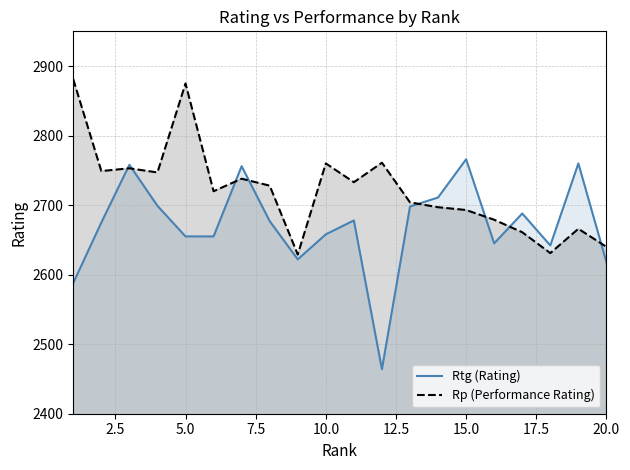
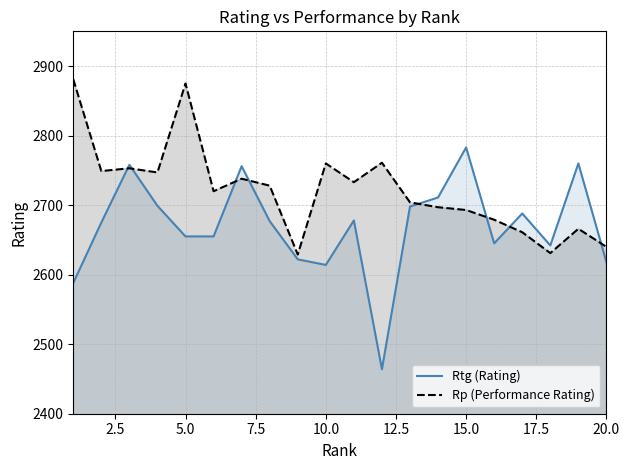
  {
    "Rtg (Rating)": {
      "5.0": 2660,
-     "10.0": 2660,
-     "15.0": 2770,
+     "10.0": 2610,
+     "15.0": 2780,
      "20.0": 2620
    },
    "Rp (Performance Rating)": {
      "5.0": 2880,
      "10.0": 2760,
      "15.0": 2690,
      "20.0": 2640
    }
  }
